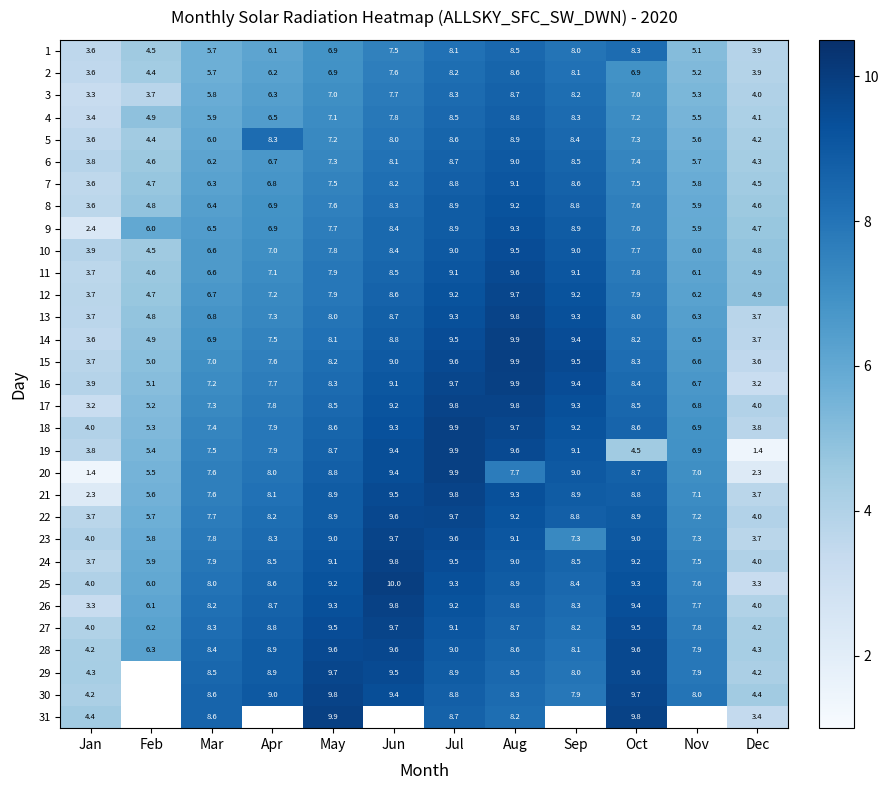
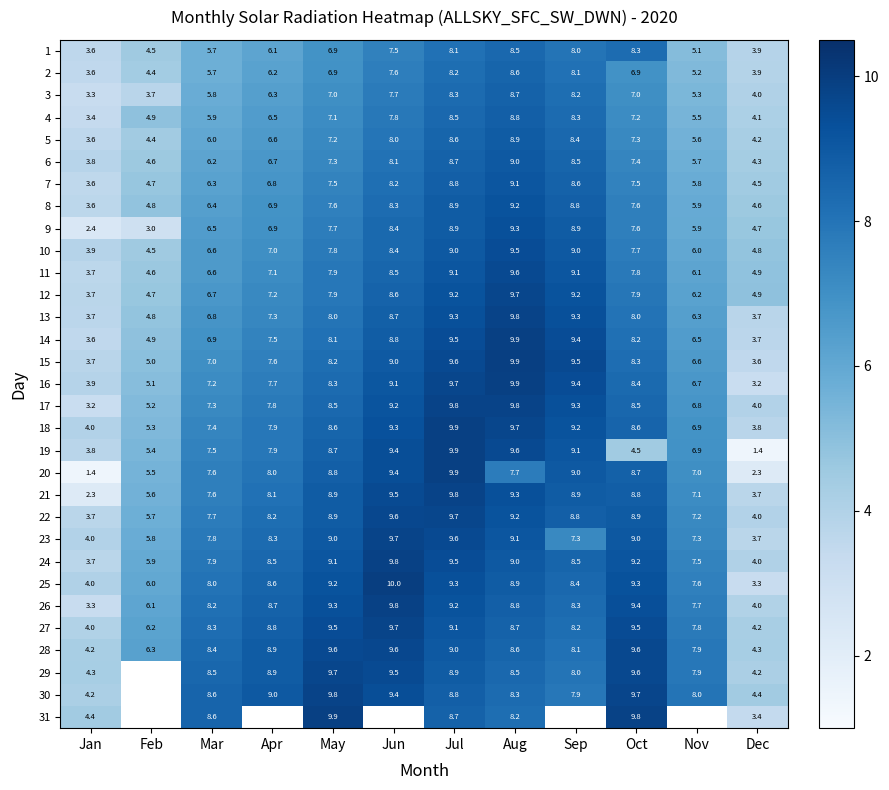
  {
    "5": {
      "Jan": 3.6,
      "Feb": 4.4,
      "Mar": 6.0,
-     "Apr": 8.3,
+     "Apr": 6.6,
      "May": 7.2,
      "Jun": 8.0,
      "Jul": 8.6,
      "Aug": 8.9,
      "Sep": 8.4,
      "Oct": 7.3,
      "Nov": 5.6,
      "Dec": 4.2
    },
    "9": {
      "Jan": 2.4,
-     "Feb": 6.0,
+     "Feb": 3.0,
      "Mar": 6.5,
      "Apr": 6.9,
      "May": 7.7,
      "Jun": 8.4,
      "Jul": 8.9,
      "Aug": 9.3,
      "Sep": 8.9,
      "Oct": 7.6,
      "Nov": 5.9,
      "Dec": 4.7
    }
  }
